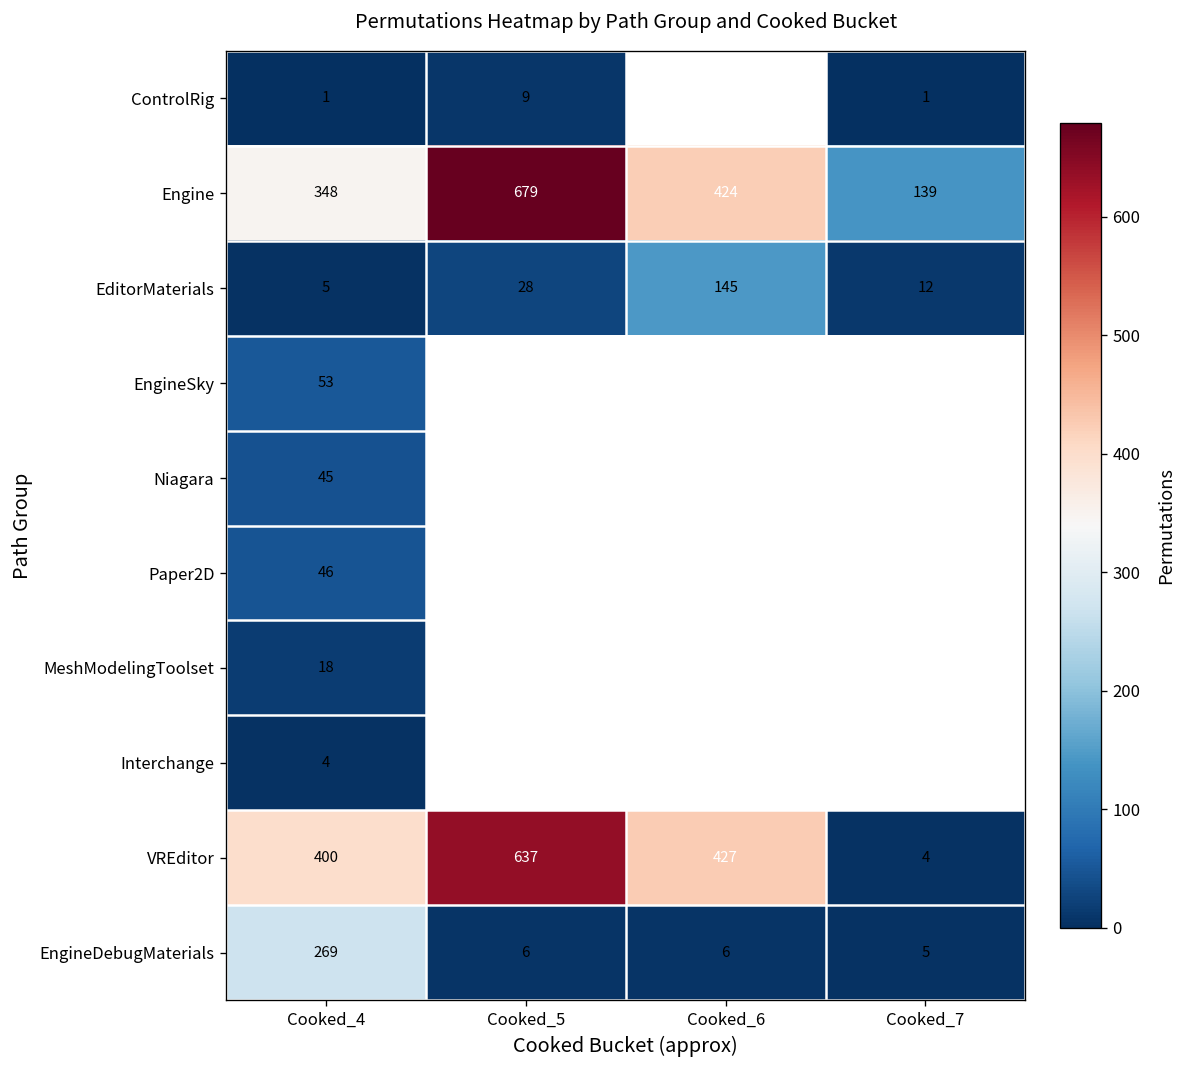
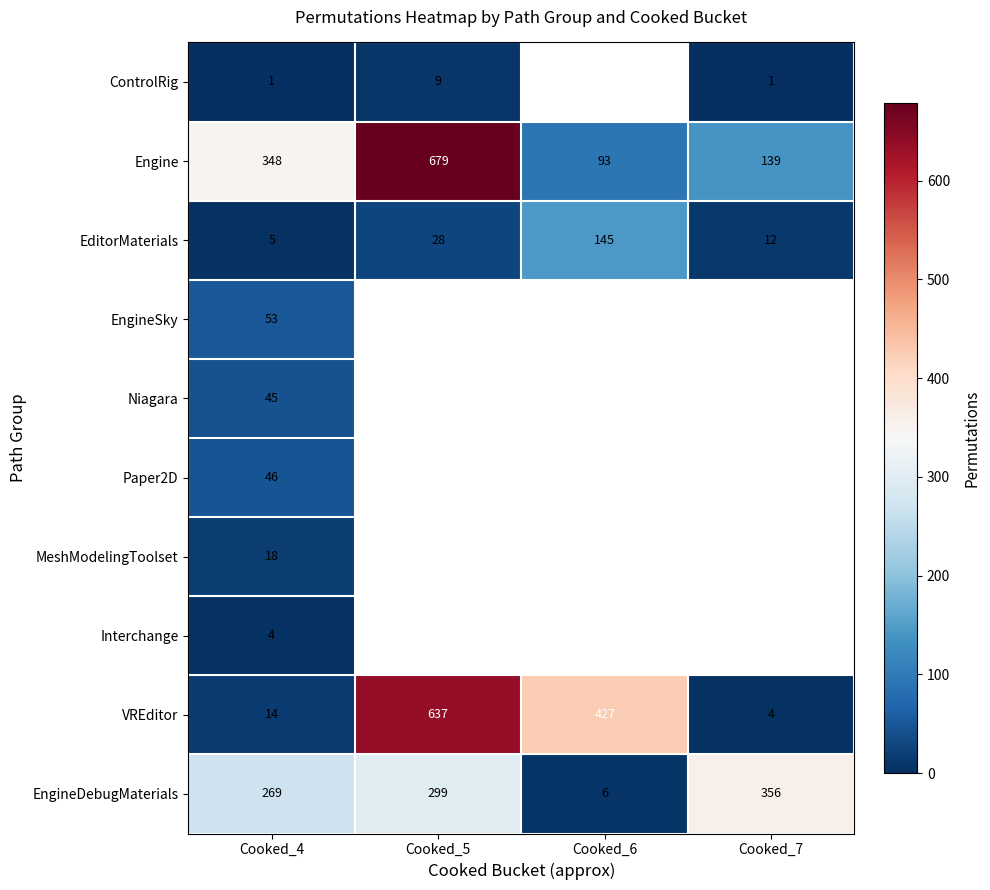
  {
    "ControlRig": {
      "Cooked_4": 1,
      "Cooked_5": 9,
      "Cooked_7": 1
    },
    "Engine": {
      "Cooked_4": 348,
      "Cooked_5": 679,
-     "Cooked_6": 424,
+     "Cooked_6": 93,
      "Cooked_7": 139
    },
    "EditorMaterials": {
      "Cooked_4": 5,
      "Cooked_5": 28,
      "Cooked_6": 145,
      "Cooked_7": 12
    },
    "EngineSky": {
      "Cooked_4": 53
    },
    "Niagara": {
      "Cooked_4": 45
    },
    "Paper2D": {
      "Cooked_4": 46
    },
    "MeshModelingToolset": {
      "Cooked_4": 18
    },
    "Interchange": {
      "Cooked_4": 4
    },
    "VREditor": {
-     "Cooked_4": 400,
+     "Cooked_4": 14,
      "Cooked_5": 637,
      "Cooked_6": 427,
      "Cooked_7": 4
    },
    "EngineDebugMaterials": {
      "Cooked_4": 269,
-     "Cooked_5": 6,
+     "Cooked_5": 299,
      "Cooked_6": 6,
-     "Cooked_7": 5
+     "Cooked_7": 356
    }
  }
